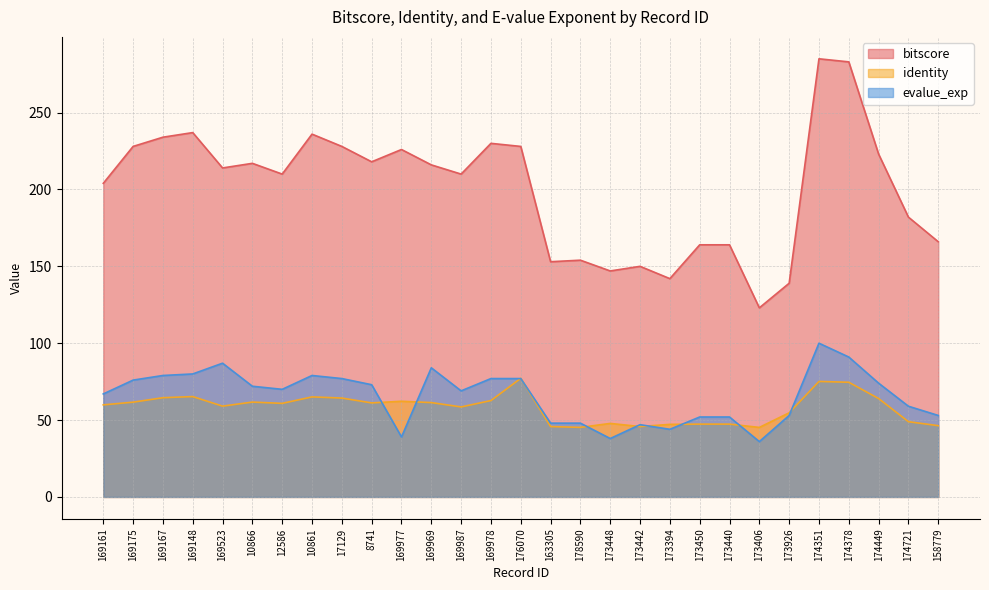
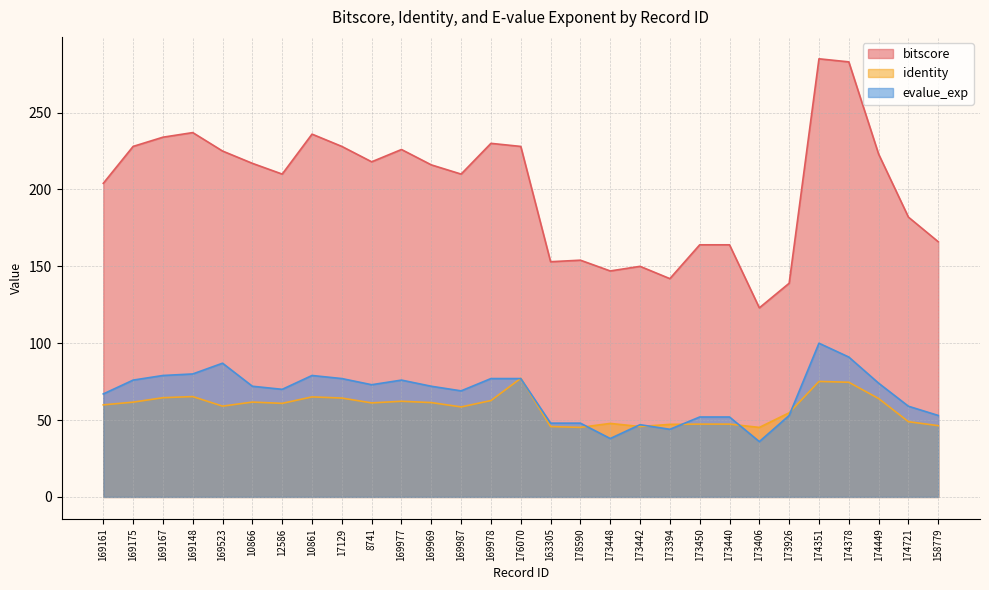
  {
    "bitscore": {
      "169161": 204,
      "169175": 228,
      "169167": 234,
      "169148": 237,
-     "169523": 214,
+     "169523": 225,
      "10866": 217,
      "12586": 210,
      "10861": 236,
      "17129": 228,
      "8741": 218,
      "169977": 226,
      "169969": 216,
      "169987": 210,
      "169978": 230,
      "176070": 228,
      "163305": 153,
      "178590": 154,
      "173448": 147,
      "173442": 150,
      "173394": 142,
      "173450": 164,
      "173440": 164,
      "173406": 123,
      "173926": 139,
      "174351": 285,
      "174378": 283,
      "174449": 223,
      "174721": 182,
      "158779": 166
    },
    "identity": {
      "169161": 60,
      "169175": 62,
      "169167": 65,
      "169148": 65,
      "169523": 59,
      "10866": 62,
      "12586": 61,
      "10861": 65,
      "17129": 64,
      "8741": 61,
      "169977": 62,
      "169969": 61,
      "169987": 59,
      "169978": 63,
      "163305": 46,
      "178590": 45,
      "173448": 48,
      "173394": 47,
      "173450": 47,
      "173440": 47,
      "173406": 45,
      "173926": 55,
      "174351": 75,
      "174378": 75,
      "174449": 64,
      "174721": 49,
      "158779": 46
    },
    "evalue_exp": {
      "169161": 67,
      "169175": 76,
      "169167": 79,
      "169148": 80,
      "169523": 87,
      "10866": 72,
      "12586": 70,
      "10861": 79,
      "17129": 77,
      "8741": 73,
-     "169977": 39,
-     "169969": 84,
+     "169977": 76,
+     "169969": 72,
      "169987": 69,
      "169978": 77,
      "163305": 48,
      "178590": 48,
      "173448": 38,
      "173394": 44,
      "173450": 52,
      "173440": 52,
      "173406": 36,
      "173926": 53,
      "174351": 100,
      "174378": 91,
      "174449": 74,
      "174721": 59,
      "158779": 53
    }
  }
